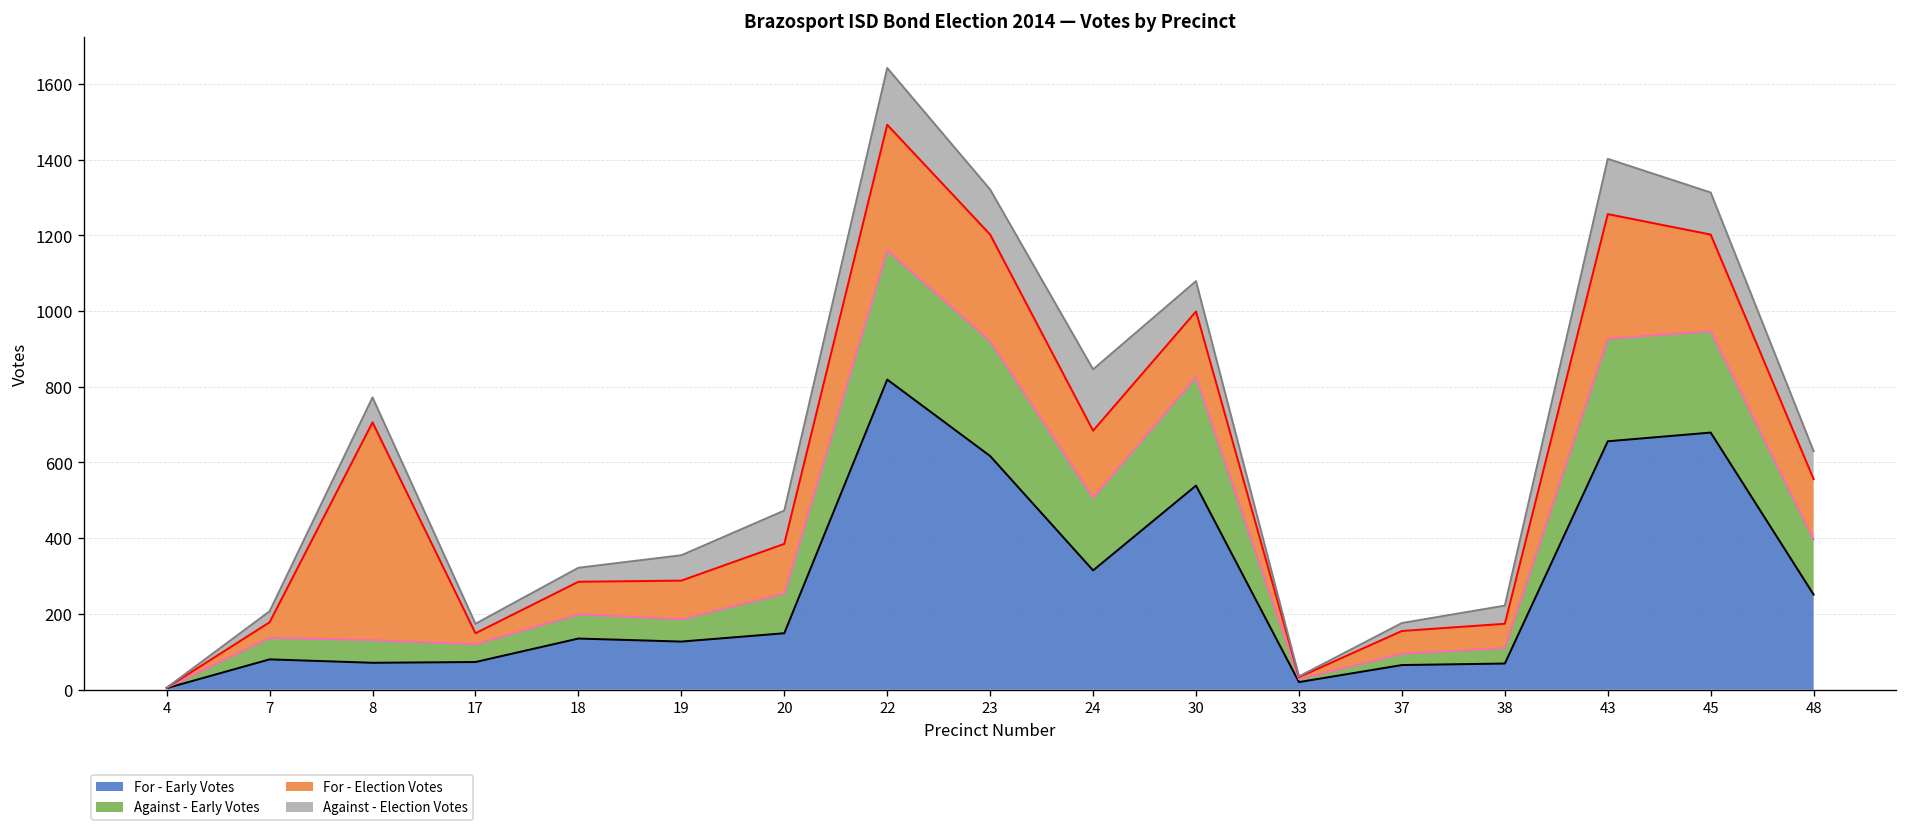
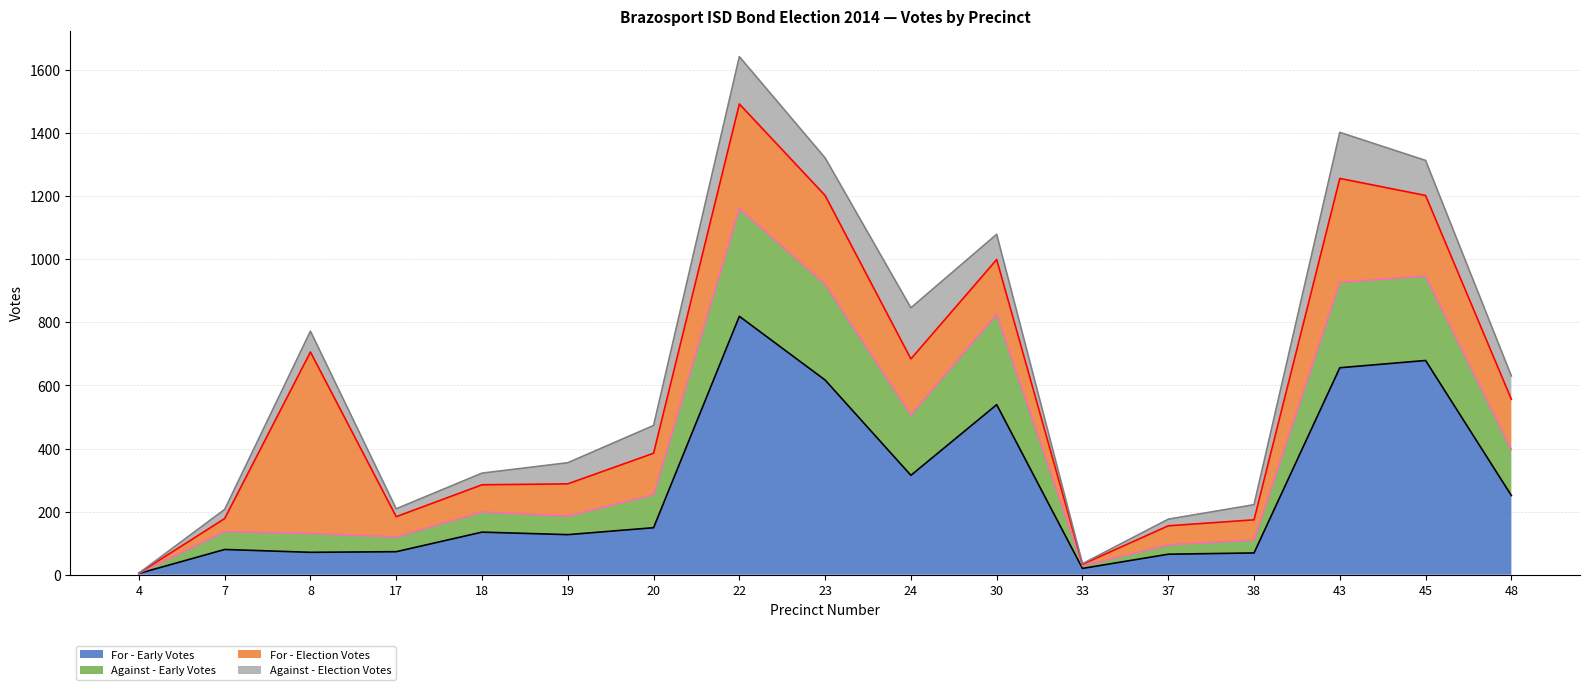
  {
    "For - Early Votes": {
      "7": 80,
      "8": 70,
      "17": 70,
      "18": 140,
      "19": 130,
      "20": 150,
      "22": 820,
      "23": 620,
      "24": 320,
      "30": 540,
      "37": 70,
      "38": 70,
      "43": 660,
      "45": 680,
      "48": 250
    },
    "Against - Early Votes": {
      "7": 60,
      "8": 60,
      "17": 50,
      "18": 60,
      "19": 60,
      "20": 110,
      "22": 340,
      "23": 300,
      "24": 190,
      "30": 290,
      "37": 30,
      "38": 40,
      "43": 270,
      "45": 270,
      "48": 150
    },
    "For - Election Votes": {
      "7": 40,
      "8": 580,
-     "17": 30,
+     "17": 60,
      "18": 90,
      "19": 100,
      "20": 130,
      "22": 330,
      "23": 280,
      "24": 180,
      "30": 170,
      "37": 60,
      "38": 60,
      "43": 330,
      "45": 260,
      "48": 160
    },
    "Against - Election Votes": {
      "7": 30,
      "8": 70,
      "17": 30,
      "18": 40,
      "19": 70,
      "20": 90,
      "22": 150,
      "23": 120,
      "24": 160,
      "30": 80,
      "37": 20,
      "38": 50,
      "43": 150,
      "45": 110,
      "48": 70
    }
  }
